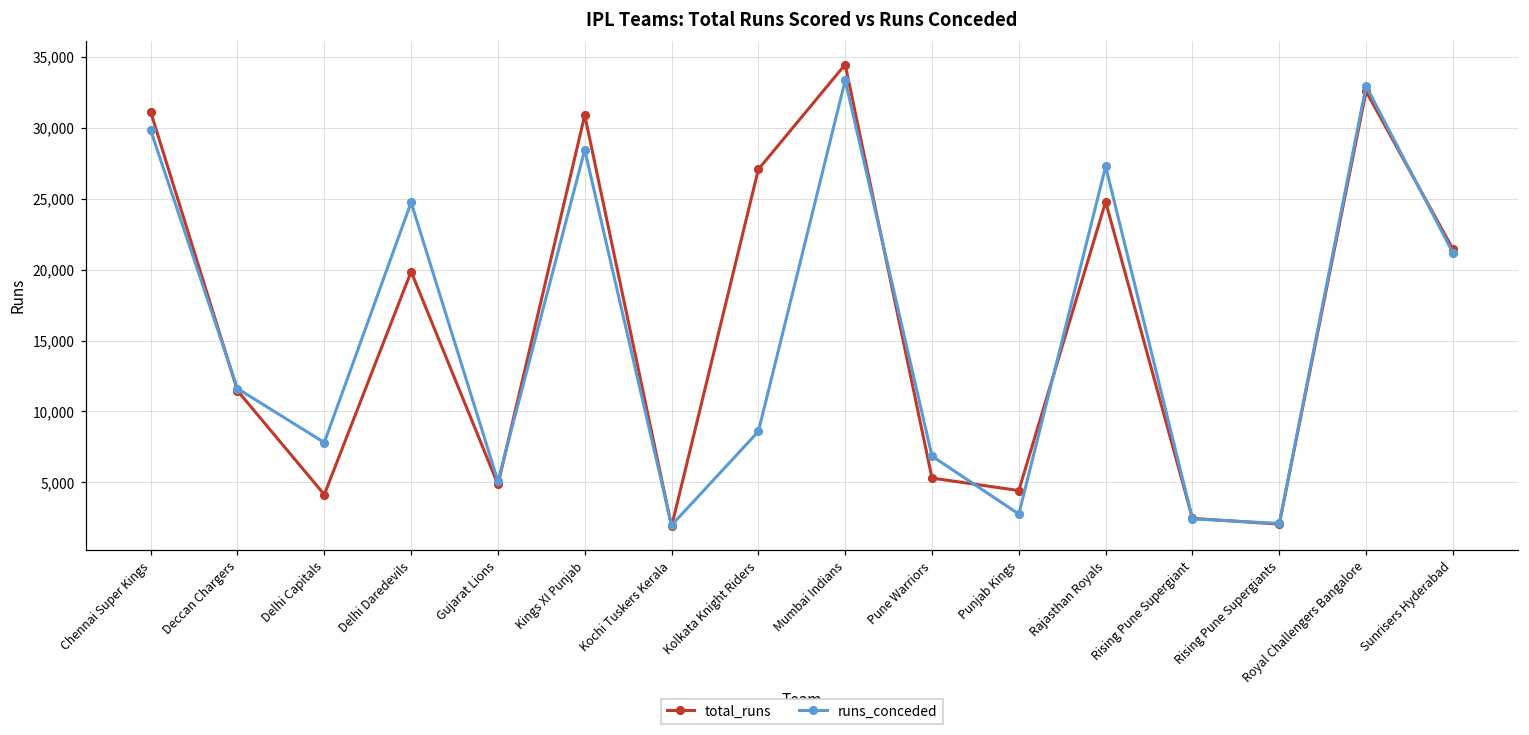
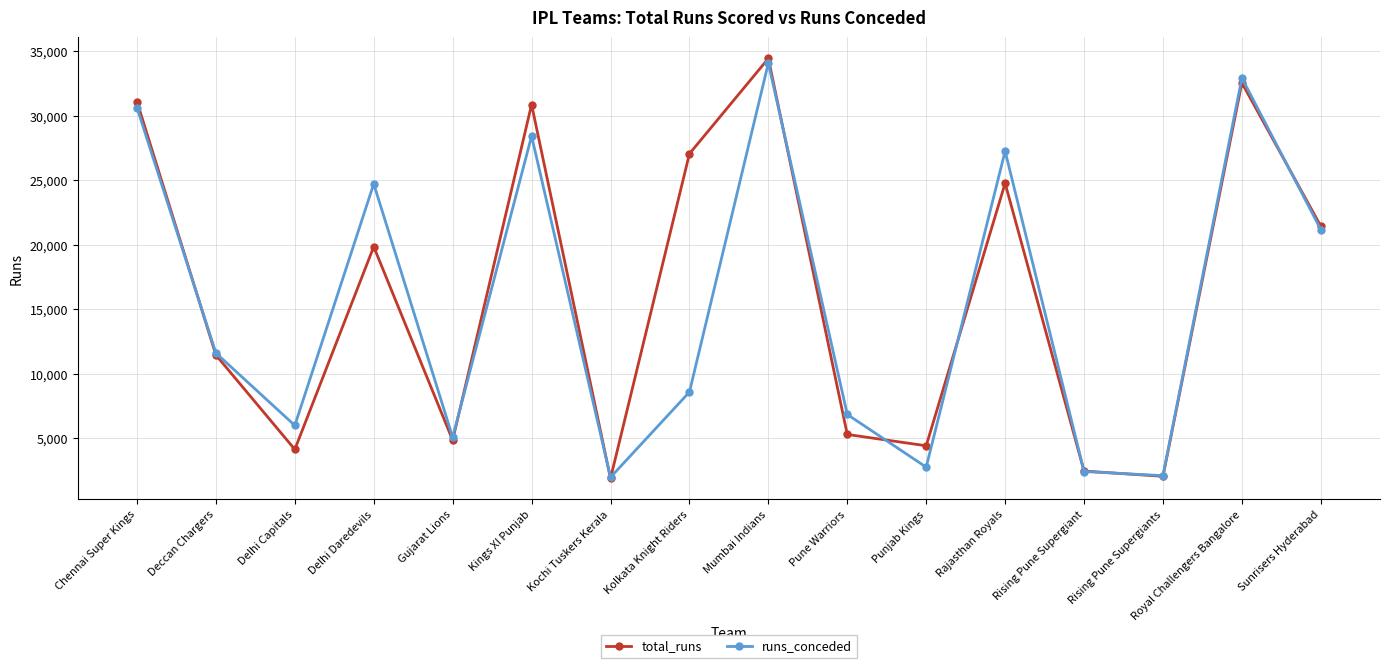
  {
    "total_runs": {
      "Chennai Super Kings": "31,100",
      "Delhi Capitals": "4,100",
      "Delhi Daredevils": "19,900",
      "Gujarat Lions": "4,900",
      "Kings XI Punjab": "30,900",
      "Kolkata Knight Riders": "27,100",
      "Mumbai Indians": "34,400",
      "Pune Warriors": "5,300",
      "Punjab Kings": "4,400",
      "Rajasthan Royals": "24,800",
      "Royal Challengers Bangalore": "32,600",
      "Sunrisers Hyderabad": "21,400"
    },
    "runs_conceded": {
-     "Chennai Super Kings": "29,800",
-     "Delhi Capitals": "7,800",
+     "Chennai Super Kings": "30,600",
+     "Delhi Capitals": "6,000",
      "Delhi Daredevils": "24,700",
      "Gujarat Lions": "5,100",
      "Kings XI Punjab": "28,400",
      "Kolkata Knight Riders": "8,600",
-     "Mumbai Indians": "33,300",
+     "Mumbai Indians": "34,100",
      "Pune Warriors": "6,900",
      "Punjab Kings": "2,800",
      "Rajasthan Royals": "27,300",
      "Royal Challengers Bangalore": "32,900",
      "Sunrisers Hyderabad": "21,200"
    }
  }
